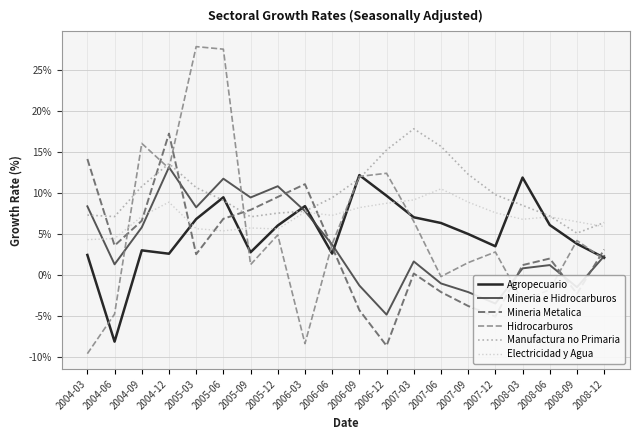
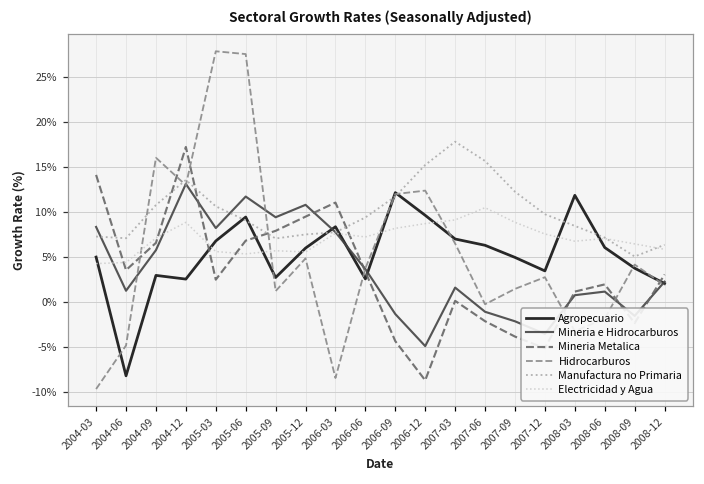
  {
    "Agropecuario": {
-     "2004-03": "2%",
+     "2004-03": "5%",
      "2004-06": "-8%",
      "2004-09": "3%",
      "2004-12": "3%",
      "2005-03": "7%",
      "2005-06": "9%",
      "2005-09": "3%",
      "2005-12": "6%",
      "2006-03": "8%",
      "2006-06": "3%",
      "2006-12": "10%",
      "2007-03": "7%",
      "2007-06": "6%",
      "2007-09": "5%",
      "2007-12": "4%",
      "2008-03": "12%",
      "2008-06": "6%",
      "2008-09": "4%"
    }
  }
